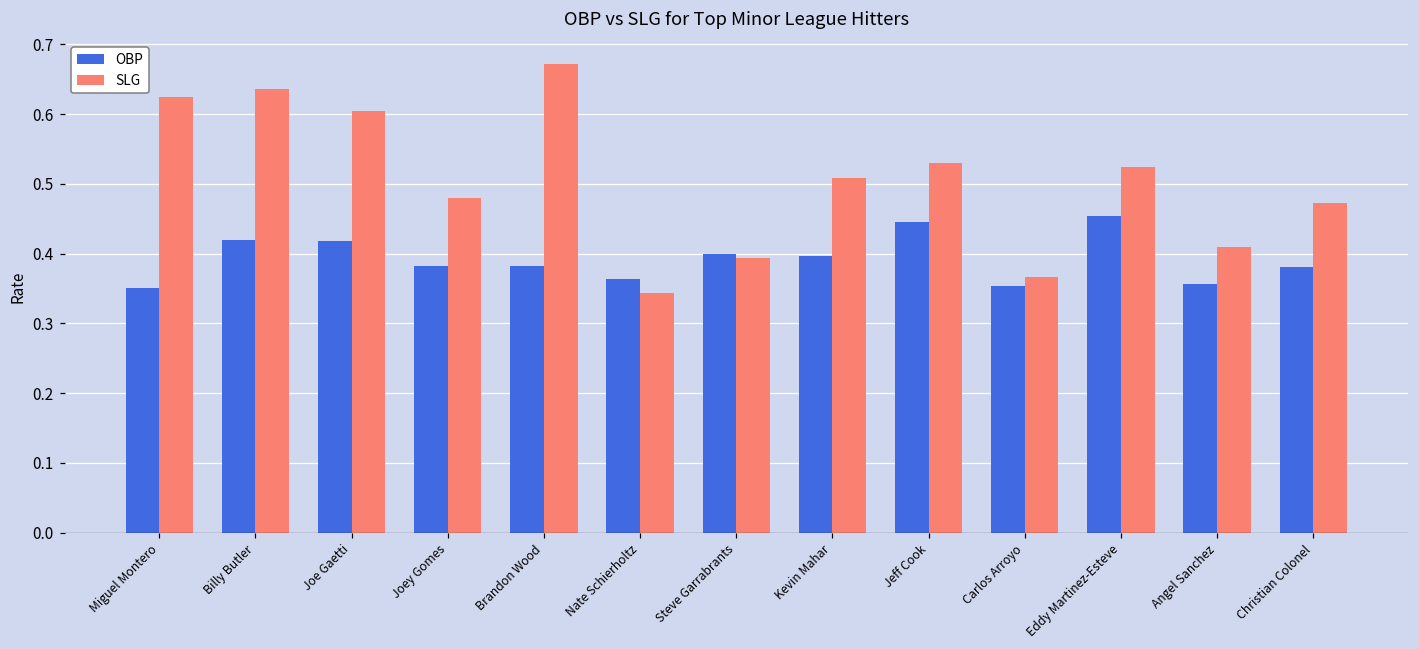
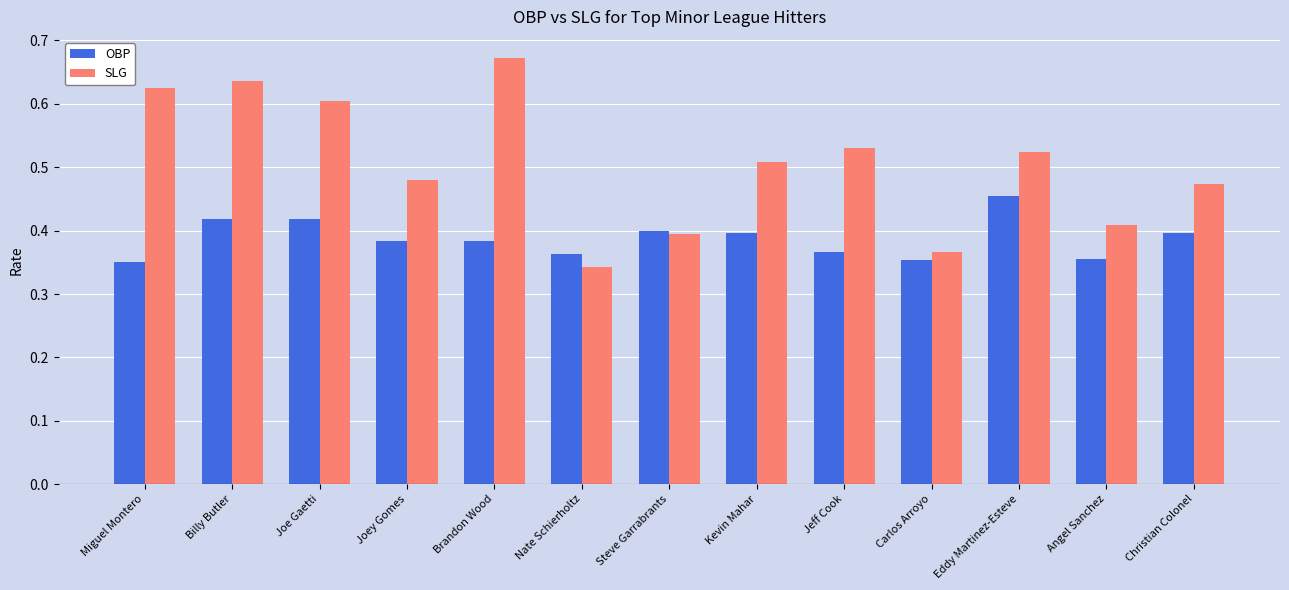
  {
    "OBP": {
      "Miguel Montero": 0.35,
      "Billy Butler": 0.42,
      "Joe Gaetti": 0.42,
      "Joey Gomes": 0.38,
      "Brandon Wood": 0.38,
      "Nate Schierholtz": 0.36,
      "Steve Garrabrants": 0.40,
      "Kevin Mahar": 0.40,
-     "Jeff Cook": 0.45,
+     "Jeff Cook": 0.37,
      "Carlos Arroyo": 0.35,
      "Eddy Martinez-Esteve": 0.45,
      "Angel Sanchez": 0.36,
-     "Christian Colonel": 0.38
+     "Christian Colonel": 0.40
    },
    "SLG": {
      "Miguel Montero": 0.63,
      "Billy Butler": 0.64,
      "Joe Gaetti": 0.61,
      "Joey Gomes": 0.48,
      "Brandon Wood": 0.67,
      "Nate Schierholtz": 0.34,
      "Steve Garrabrants": 0.39,
      "Kevin Mahar": 0.51,
      "Jeff Cook": 0.53,
      "Carlos Arroyo": 0.37,
      "Eddy Martinez-Esteve": 0.52,
      "Angel Sanchez": 0.41,
      "Christian Colonel": 0.47
    }
  }
